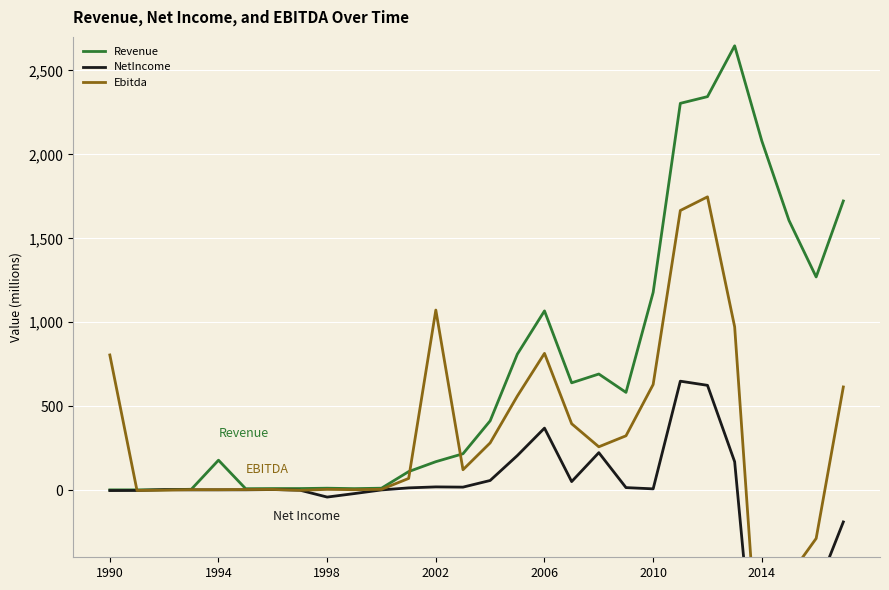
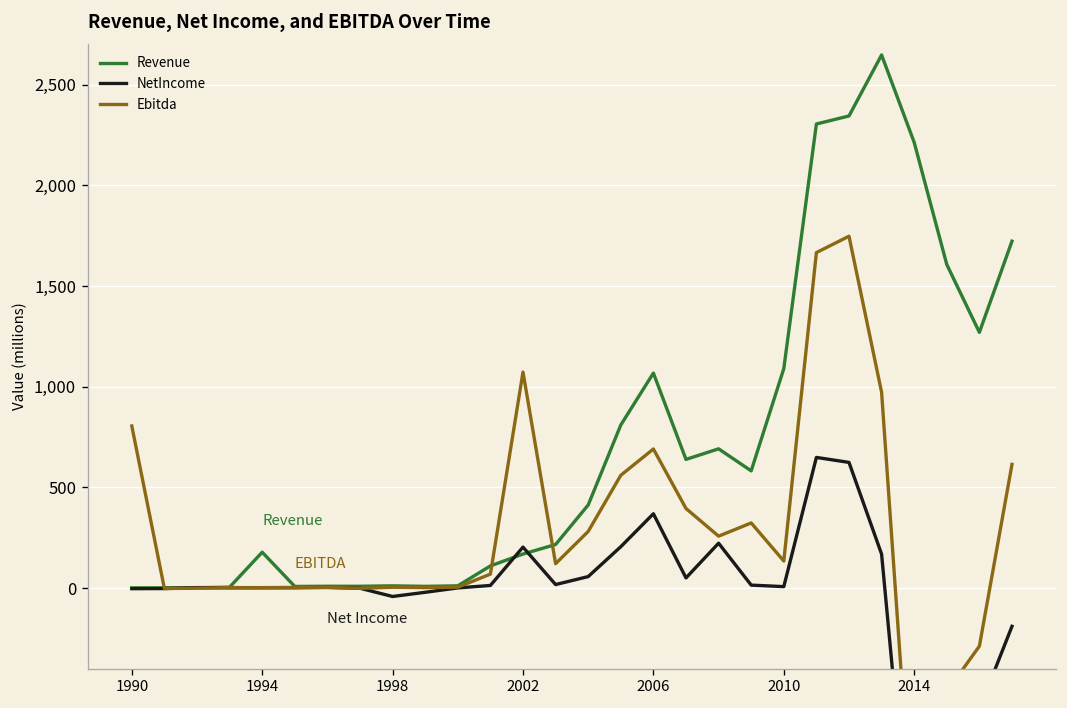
  {
    "Revenue": {
      "1994": "180",
      "2002": "170",
      "2006": "1,070",
-     "2010": "1,180",
-     "2014": "2,080"
+     "2010": "1,090",
+     "2014": "2,210"
    },
    "NetIncome": {
      "1998": "-40",
-     "2002": "20",
+     "2002": "200",
      "2006": "370",
      "2010": "10"
    },
    "Ebitda": {
      "1990": "810",
      "2002": "1,070",
-     "2006": "810",
-     "2010": "630"
+     "2006": "690",
+     "2010": "130"
    }
  }
